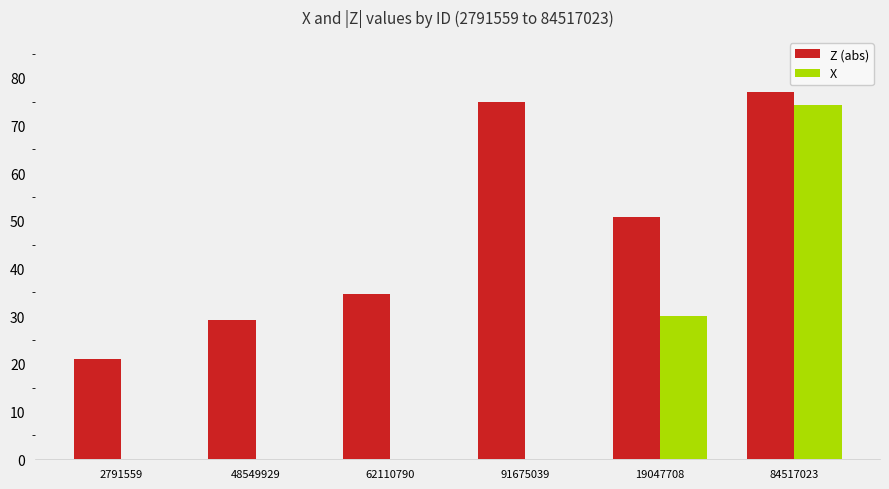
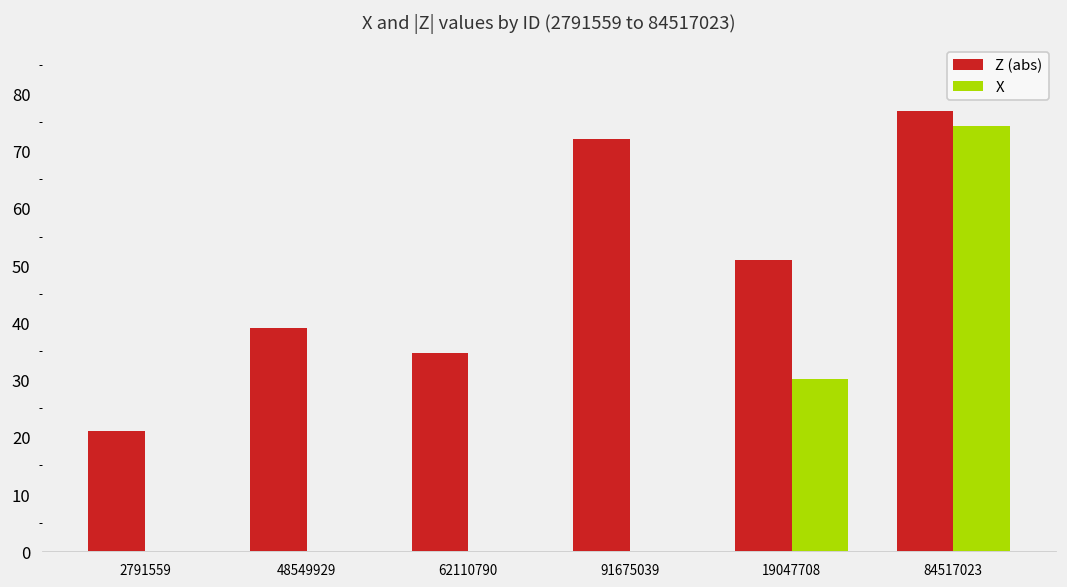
  {
    "Z (abs)": {
      "2791559": 21,
-     "48549929": 29,
+     "48549929": 39,
      "62110790": 35,
-     "91675039": 75,
+     "91675039": 72,
      "19047708": 51,
      "84517023": 77
    },
    "X": {
      "2791559": 0,
      "48549929": 0,
      "62110790": 0,
      "91675039": 0,
      "19047708": 30,
      "84517023": 74
    }
  }
